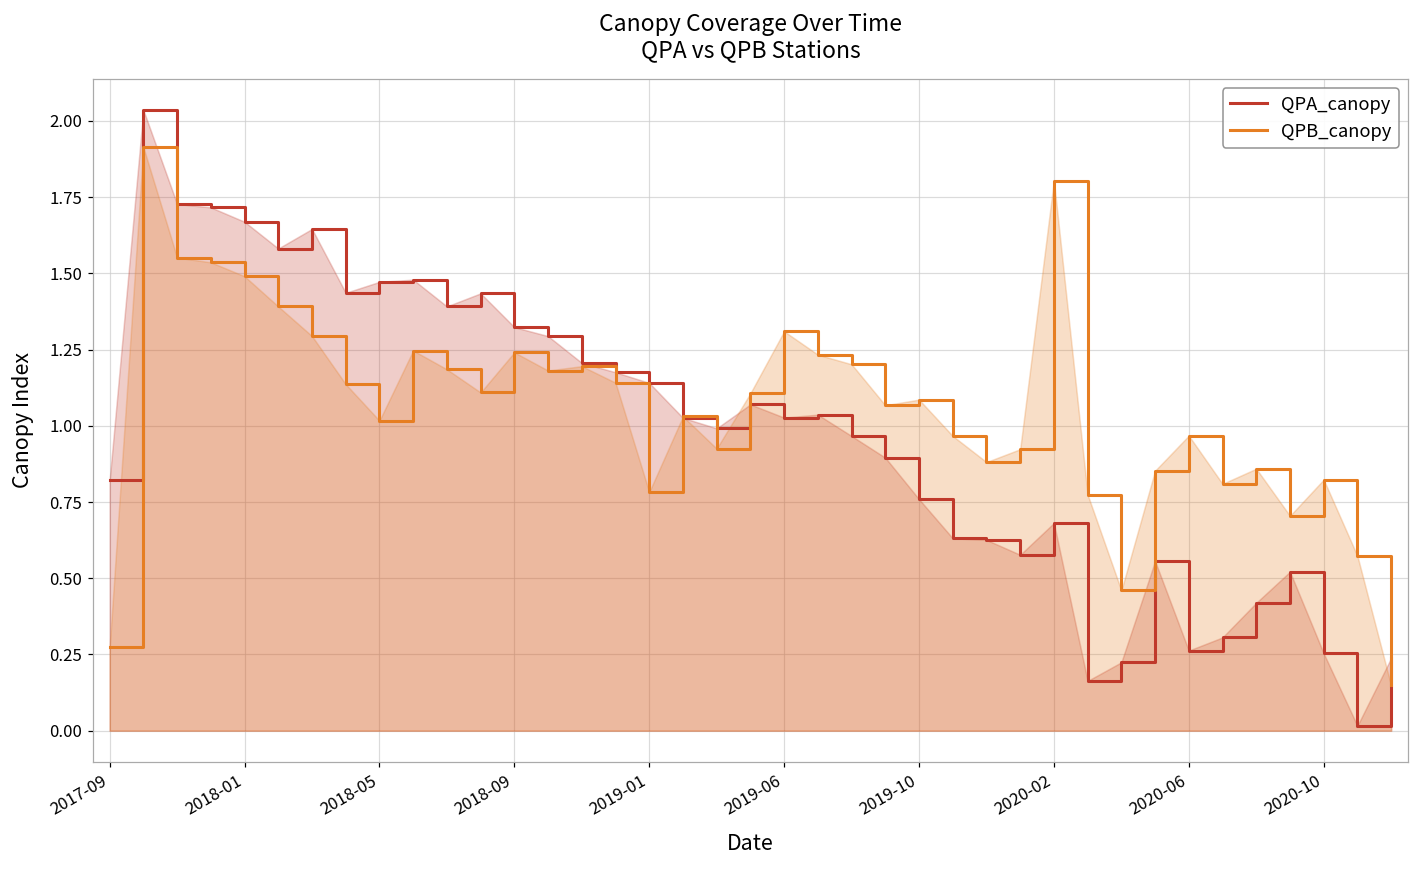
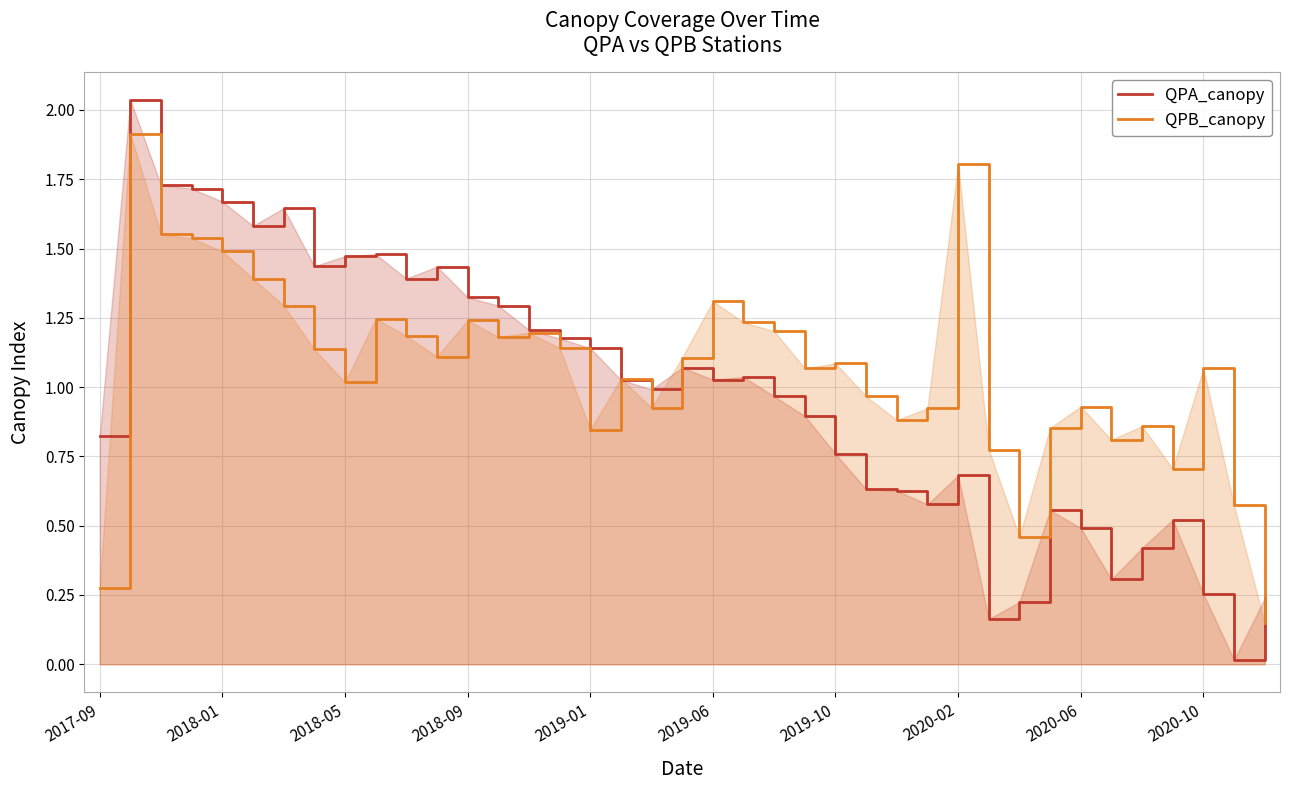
  {
    "QPA_canopy": {
      "2017-09": 0.82,
      "2018-01": 1.67,
      "2018-05": 1.47,
      "2018-09": 1.32,
      "2019-01": 1.14,
      "2019-06": 1.03,
      "2019-10": 0.76,
      "2020-02": 0.68,
-     "2020-06": 0.26,
+     "2020-06": 0.49,
      "2020-10": 0.25
    },
    "QPB_canopy": {
      "2017-09": 0.27,
      "2018-01": 1.49,
      "2018-05": 1.02,
      "2018-09": 1.24,
-     "2019-01": 0.78,
+     "2019-01": 0.85,
      "2019-06": 1.31,
      "2019-10": 1.09,
      "2020-02": 1.80,
-     "2020-06": 0.97,
-     "2020-10": 0.82
+     "2020-06": 0.93,
+     "2020-10": 1.07
    }
  }
